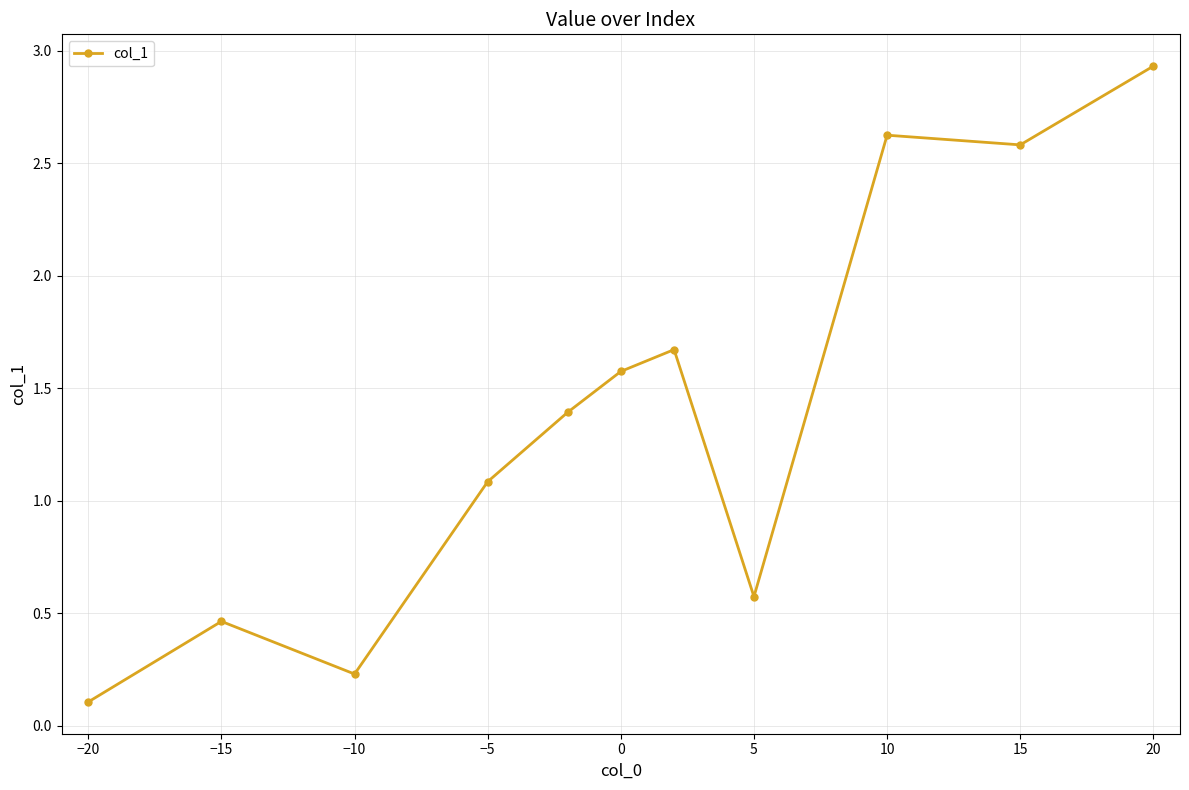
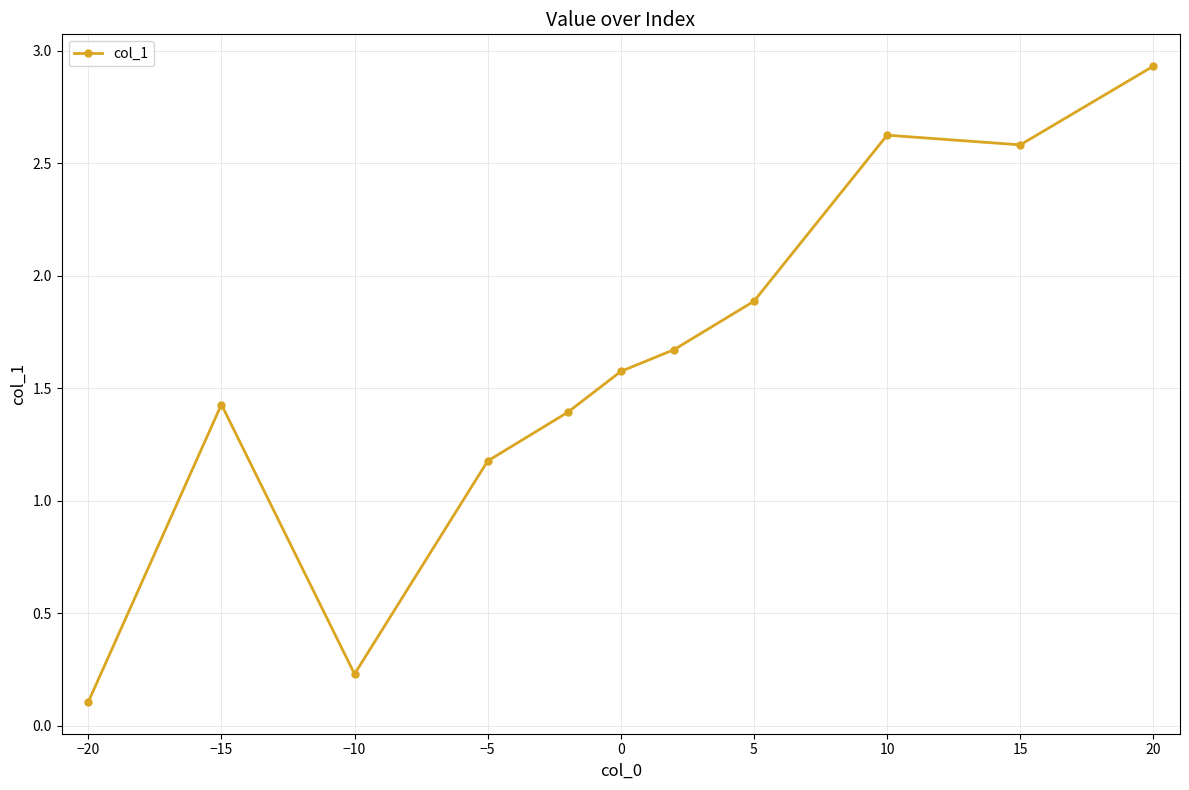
  {
    "−20": 0.11,
-   "−15": 0.46,
+   "−15": 1.43,
    "−10": 0.23,
-   "−5": 1.08,
+   "−5": 1.18,
    "0": 1.57,
-   "5": 0.57,
+   "5": 1.89,
    "10": 2.62,
    "15": 2.58,
    "20": 2.93
  }
